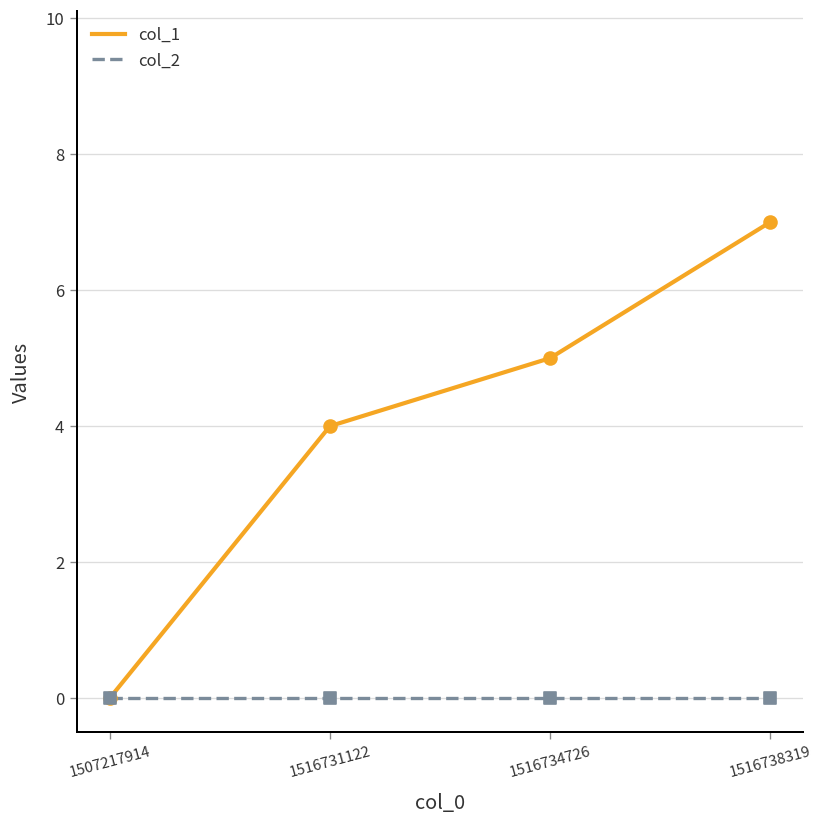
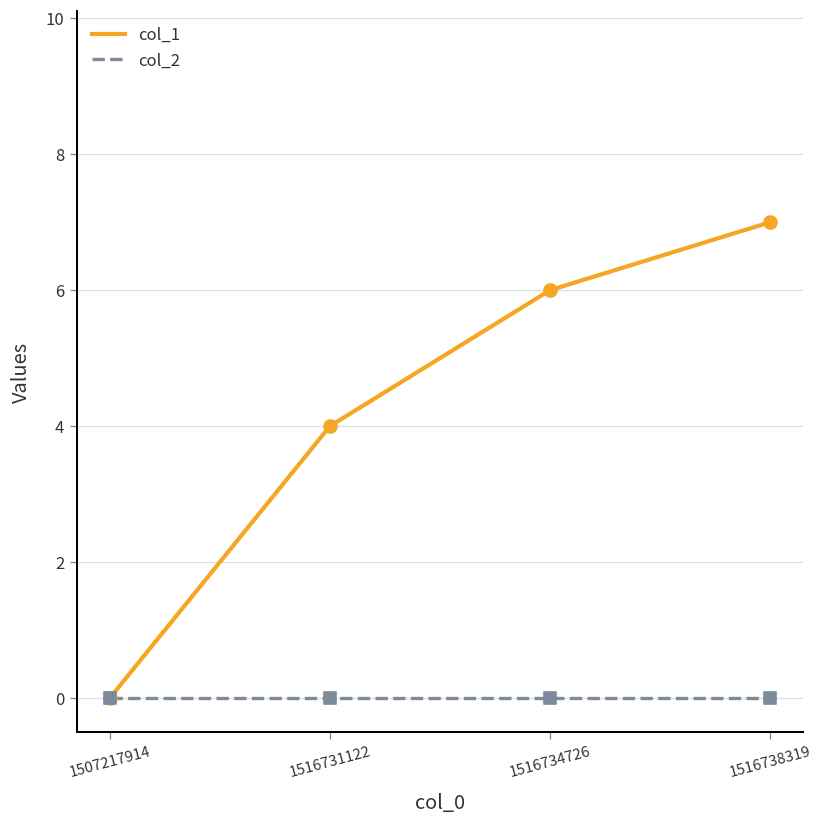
  {
    "col_1": {
      "1516731122": 4,
-     "1516734726": 5,
+     "1516734726": 6,
      "1516738319": 7
    },
    "col_2": {
      "1516731122": 0,
      "1516734726": 0,
      "1516738319": 0
    }
  }
